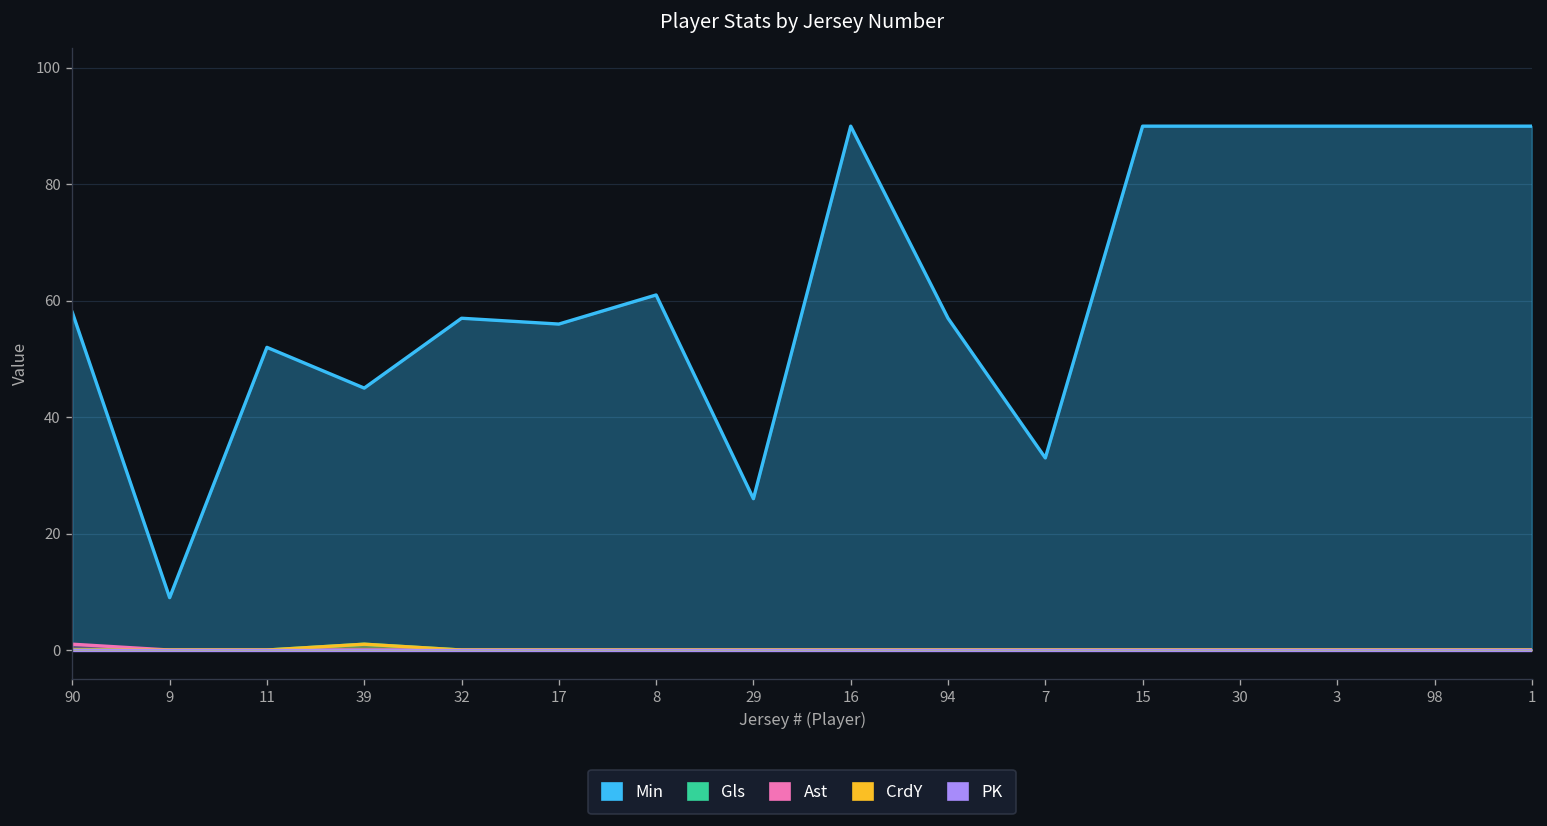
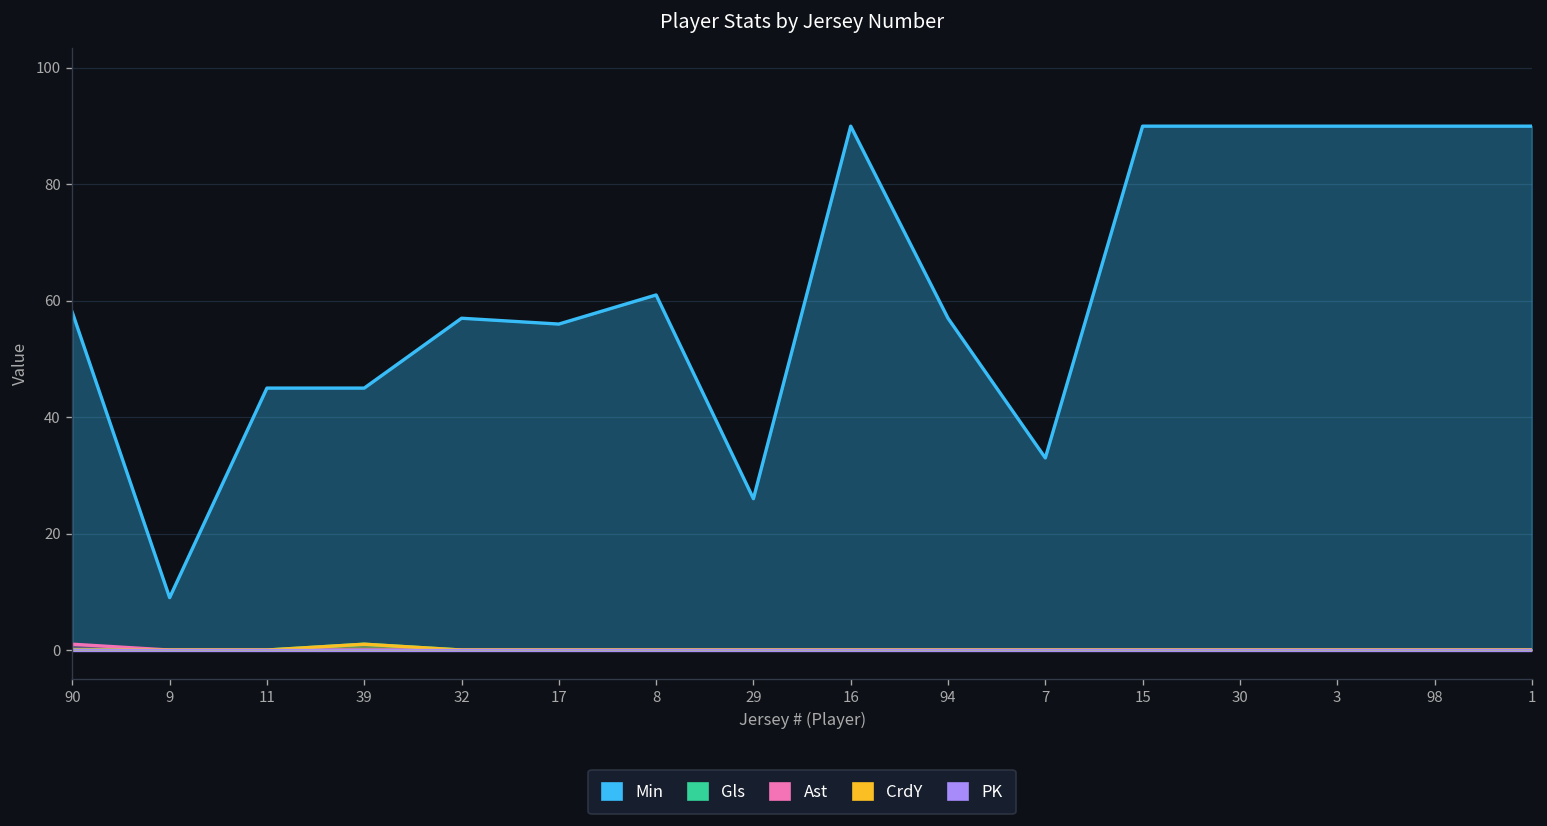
  {
    "Min": {
      "90": 58,
      "9": 9,
-     "11": 52,
+     "11": 45,
      "39": 45,
      "32": 57,
      "17": 56,
      "8": 61,
      "29": 26,
      "16": 90,
      "94": 57,
      "7": 33,
      "15": 90,
      "30": 90,
      "3": 90,
      "98": 90,
      "1": 90
    },
    "CrdY": {
      "39": 1
    }
  }
